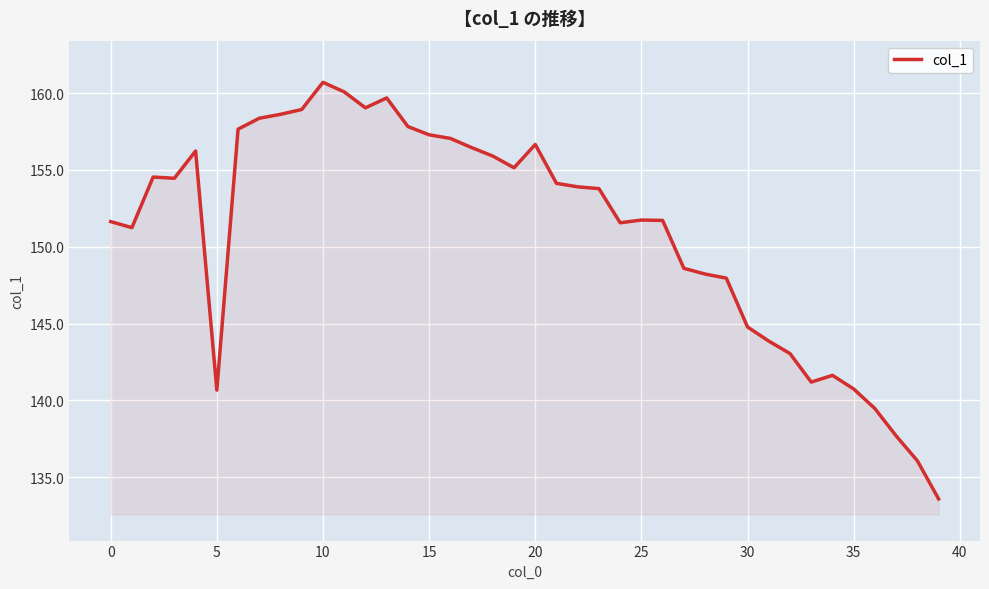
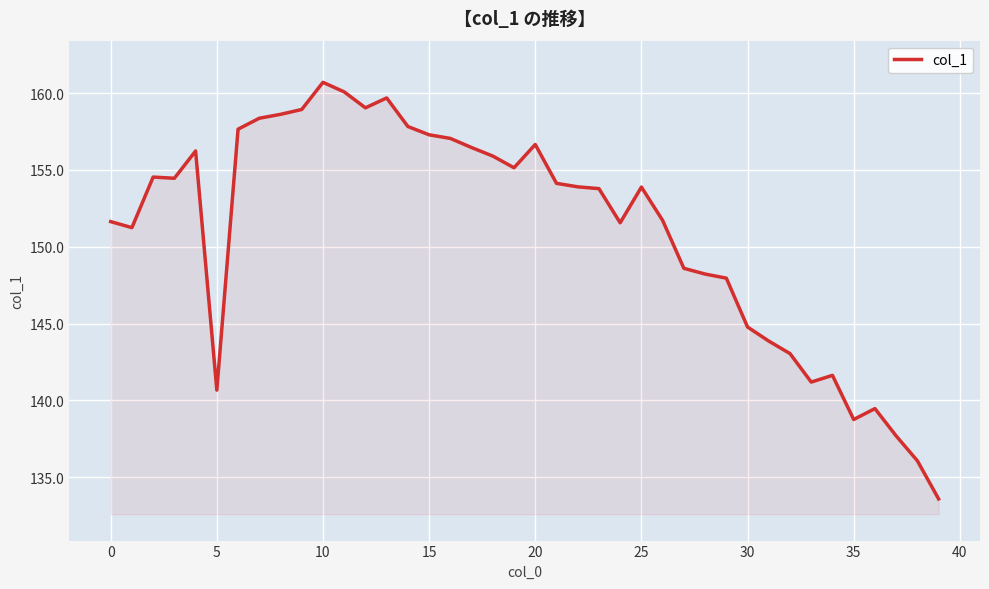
  {
    "0": 151.6,
    "5": 140.7,
    "10": 160.7,
    "15": 157.3,
    "20": 156.7,
-   "25": 151.7,
+   "25": 153.9,
    "30": 144.8,
-   "35": 140.7
+   "35": 138.8
  }
